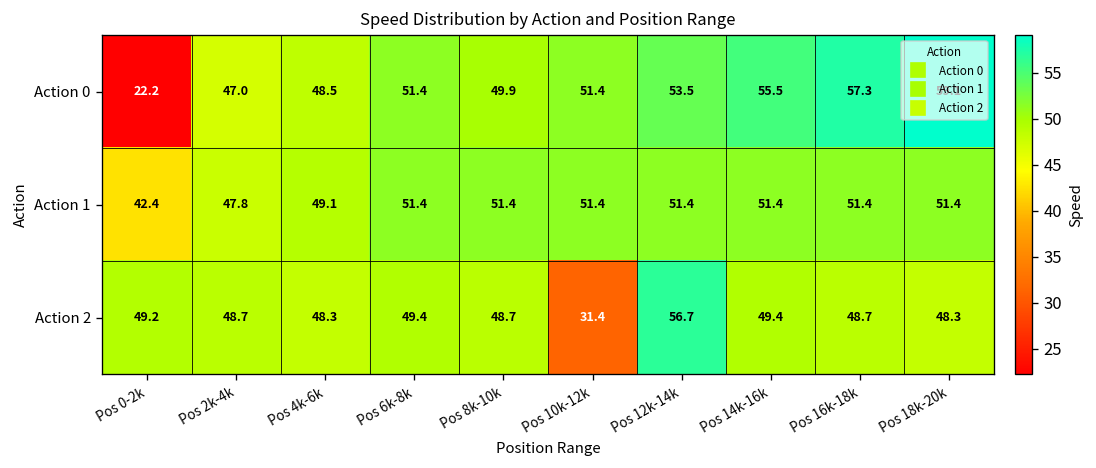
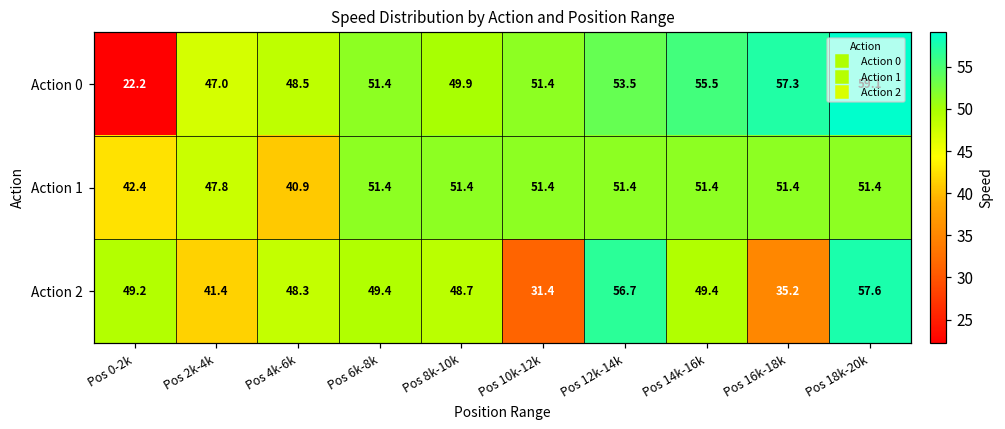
  {
    "Action 0": {
      "Pos 0-2k": 22.2,
      "Pos 2k-4k": 47.0,
      "Pos 4k-6k": 48.5,
      "Pos 6k-8k": 51.4,
      "Pos 8k-10k": 49.9,
      "Pos 10k-12k": 51.4,
      "Pos 12k-14k": 53.5,
      "Pos 14k-16k": 55.5,
      "Pos 16k-18k": 57.3
    },
    "Action 1": {
      "Pos 0-2k": 42.4,
      "Pos 2k-4k": 47.8,
-     "Pos 4k-6k": 49.1,
+     "Pos 4k-6k": 40.9,
      "Pos 6k-8k": 51.4,
      "Pos 8k-10k": 51.4,
      "Pos 10k-12k": 51.4,
      "Pos 12k-14k": 51.4,
      "Pos 14k-16k": 51.4,
      "Pos 16k-18k": 51.4,
      "Pos 18k-20k": 51.4
    },
    "Action 2": {
      "Pos 0-2k": 49.2,
-     "Pos 2k-4k": 48.7,
+     "Pos 2k-4k": 41.4,
      "Pos 4k-6k": 48.3,
      "Pos 6k-8k": 49.4,
      "Pos 8k-10k": 48.7,
      "Pos 10k-12k": 31.4,
      "Pos 12k-14k": 56.7,
      "Pos 14k-16k": 49.4,
-     "Pos 16k-18k": 48.7,
-     "Pos 18k-20k": 48.3
+     "Pos 16k-18k": 35.2,
+     "Pos 18k-20k": 57.6
    }
  }
